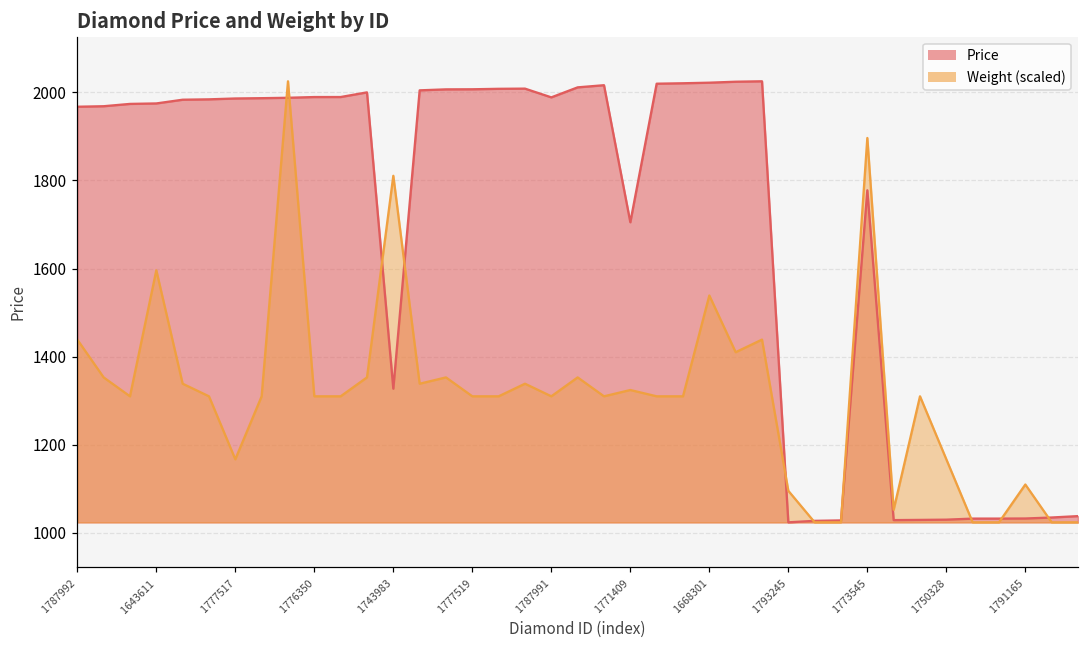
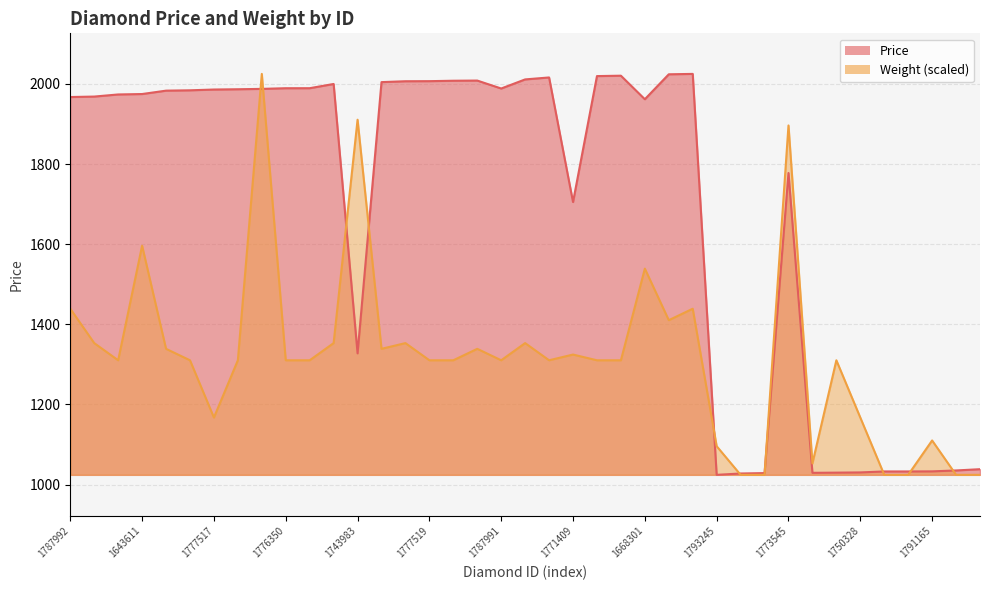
  {
    "Price": {
      "1787992": 1970,
      "1643611": 1970,
      "1777517": 1990,
      "1776350": 1990,
      "1743983": 1330,
      "1777519": 2010,
      "1787991": 1990,
      "1771409": 1710,
-     "1668301": 2020,
+     "1668301": 1960,
      "1793245": 1020,
      "1773545": 1780,
      "1750328": 1030,
      "1791165": 1030
    },
    "Weight (scaled)": {
      "1787992": 1440,
      "1643611": 1600,
      "1777517": 1170,
      "1776350": 1310,
-     "1743983": 1810,
+     "1743983": 1910,
      "1777519": 1310,
      "1787991": 1310,
      "1771409": 1320,
      "1668301": 1540,
      "1793245": 1100,
      "1773545": 1900,
      "1750328": 1170,
      "1791165": 1110
    }
  }
